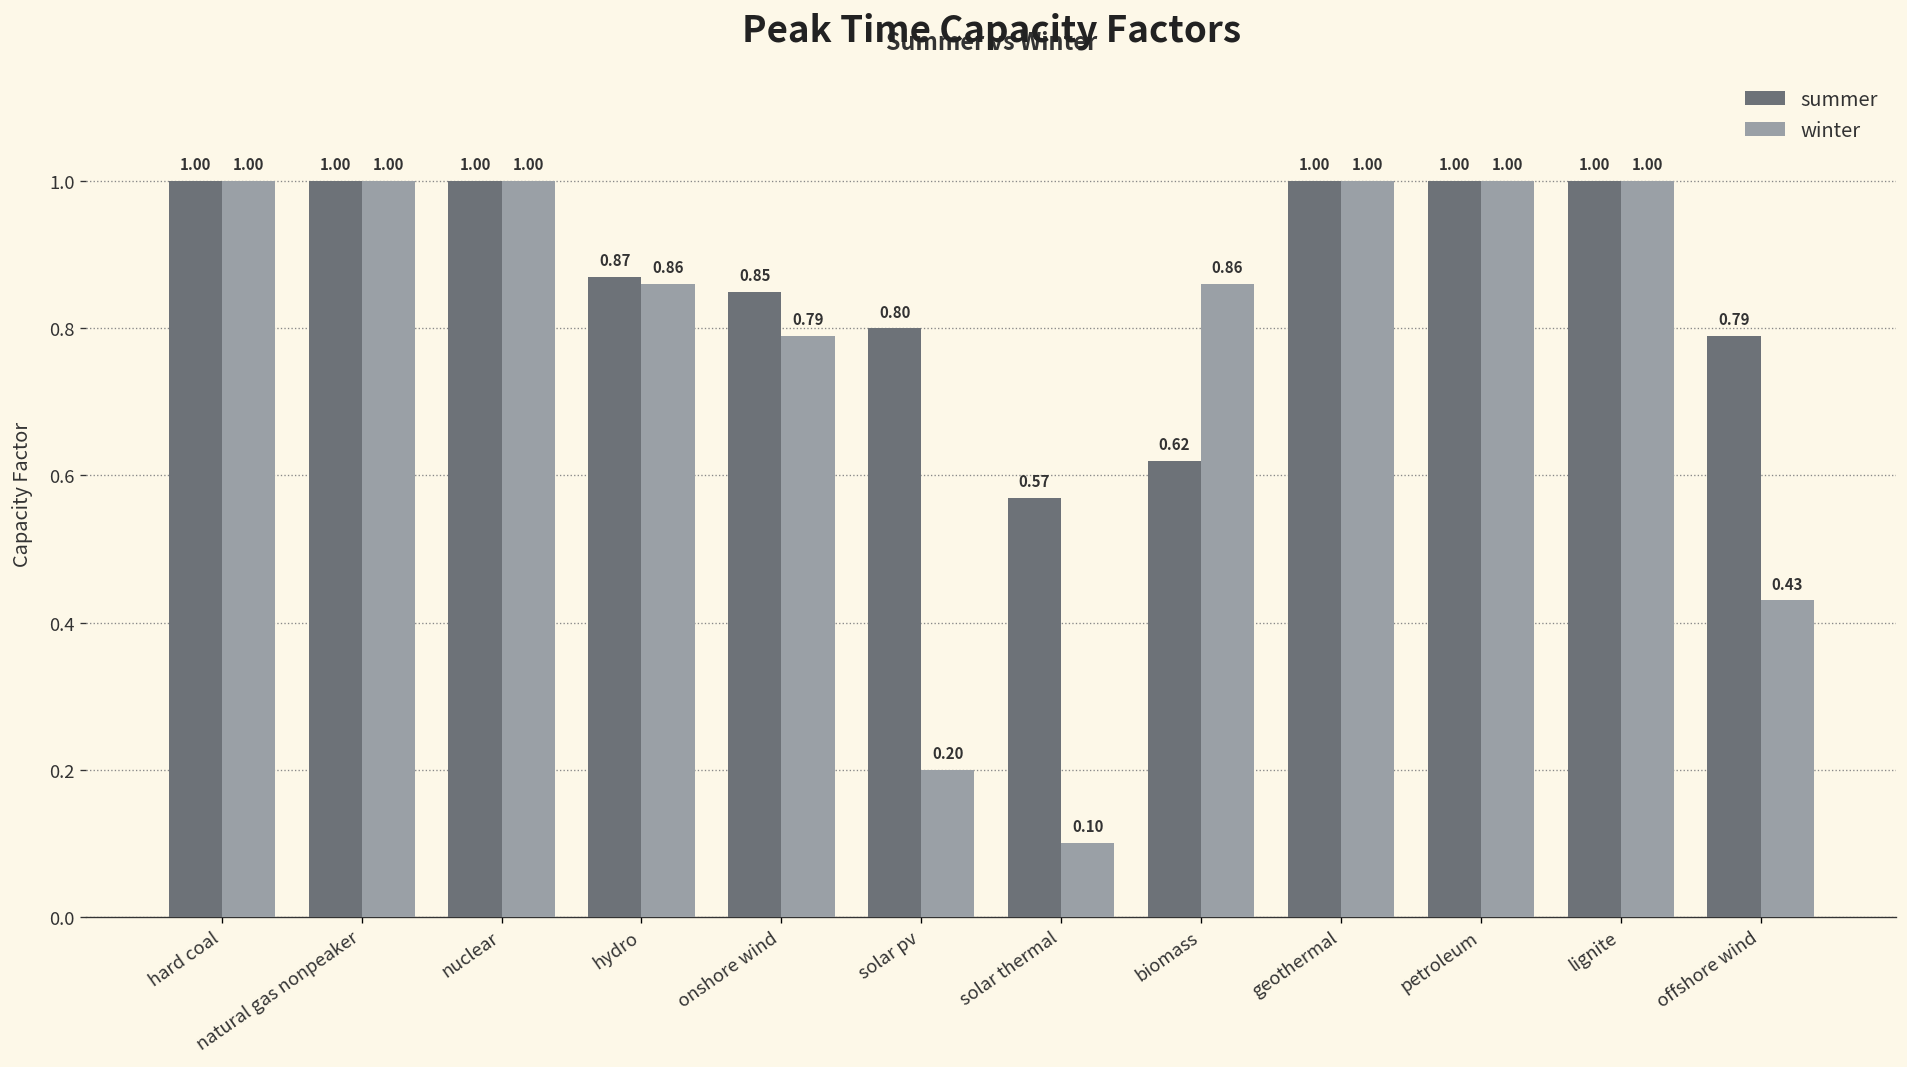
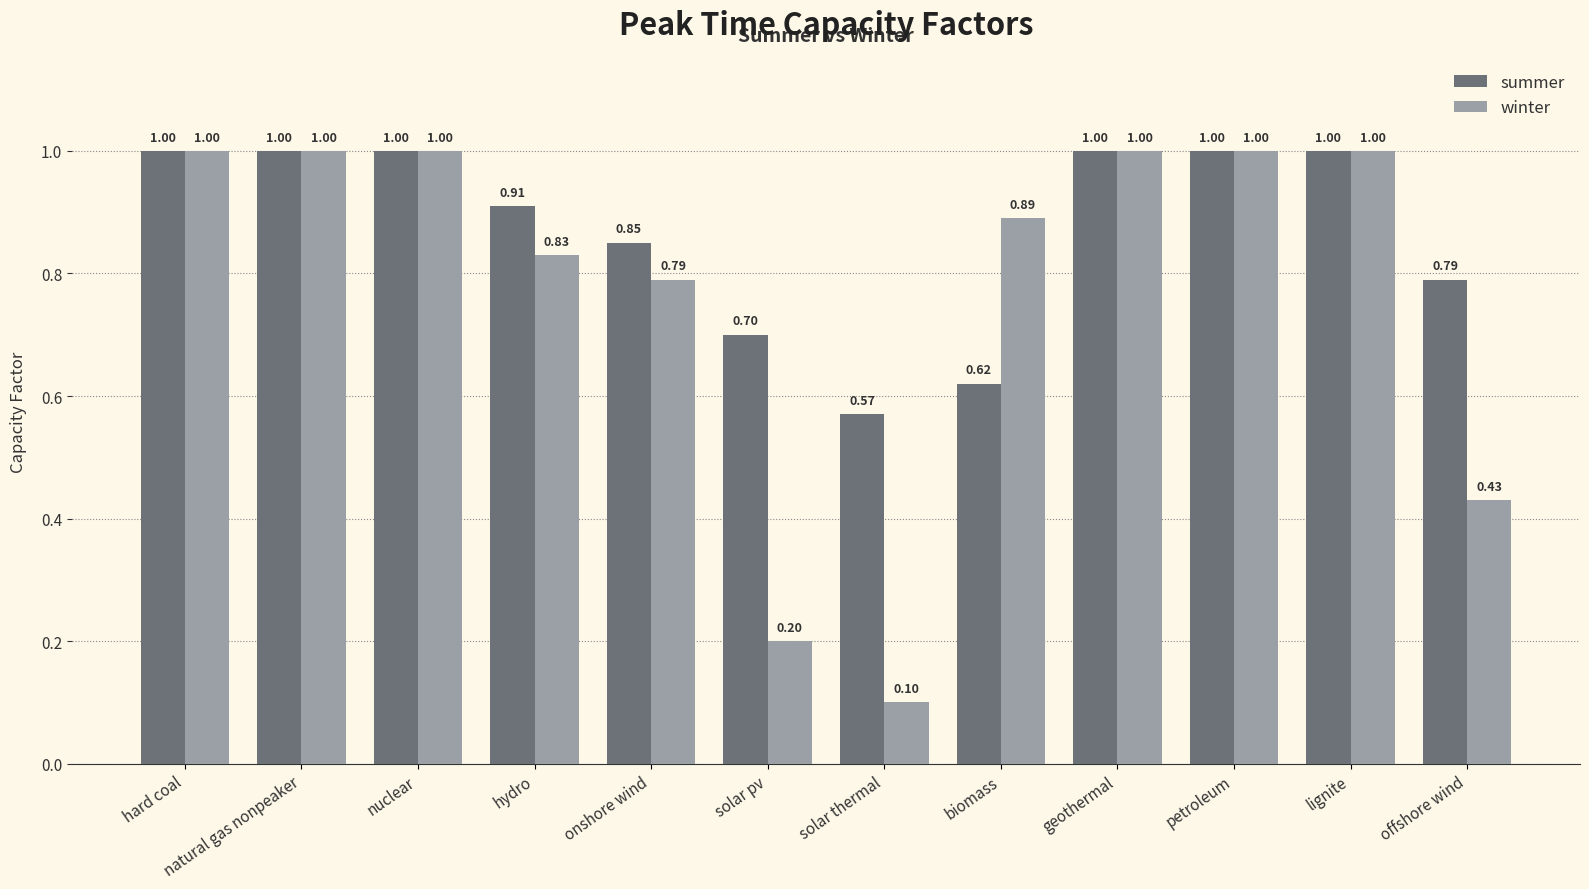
  {
    "summer": {
      "hard coal": 1.00,
      "natural gas nonpeaker": 1.00,
      "nuclear": 1.00,
-     "hydro": 0.87,
+     "hydro": 0.91,
      "onshore wind": 0.85,
-     "solar pv": 0.80,
+     "solar pv": 0.70,
      "solar thermal": 0.57,
      "biomass": 0.62,
      "geothermal": 1.00,
      "petroleum": 1.00,
      "lignite": 1.00,
      "offshore wind": 0.79
    },
    "winter": {
      "hard coal": 1.00,
      "natural gas nonpeaker": 1.00,
      "nuclear": 1.00,
-     "hydro": 0.86,
+     "hydro": 0.83,
      "onshore wind": 0.79,
      "solar pv": 0.20,
      "solar thermal": 0.10,
-     "biomass": 0.86,
+     "biomass": 0.89,
      "geothermal": 1.00,
      "petroleum": 1.00,
      "lignite": 1.00,
      "offshore wind": 0.43
    }
  }
